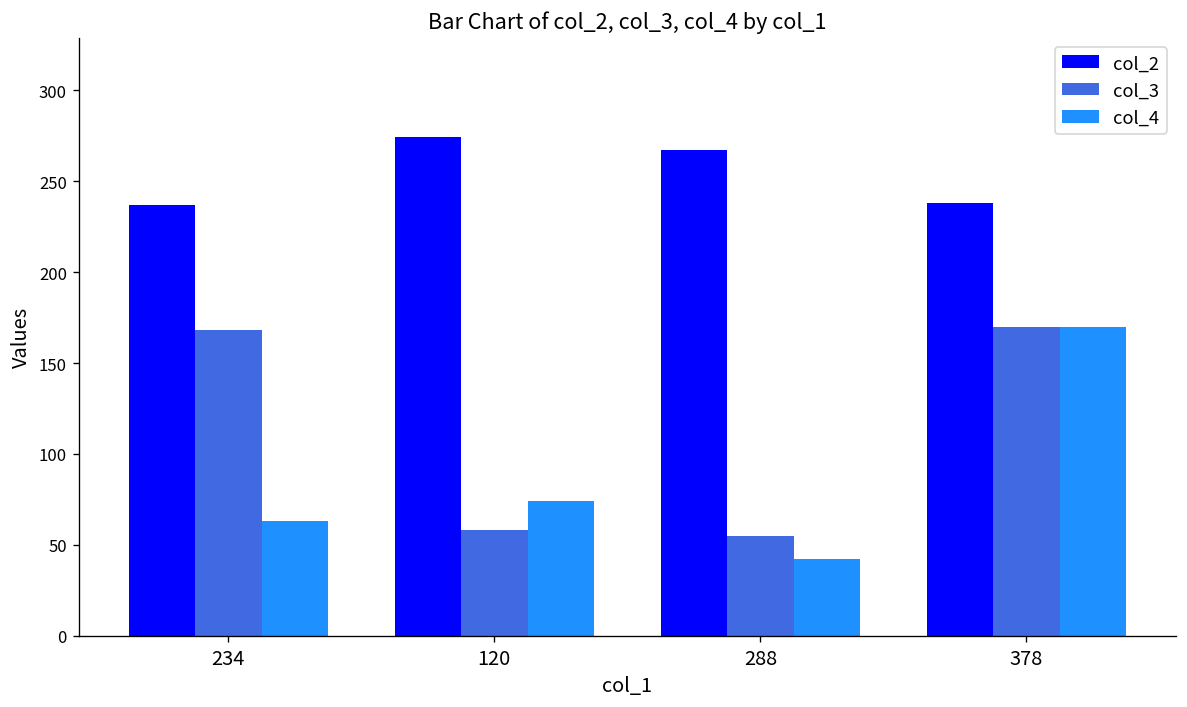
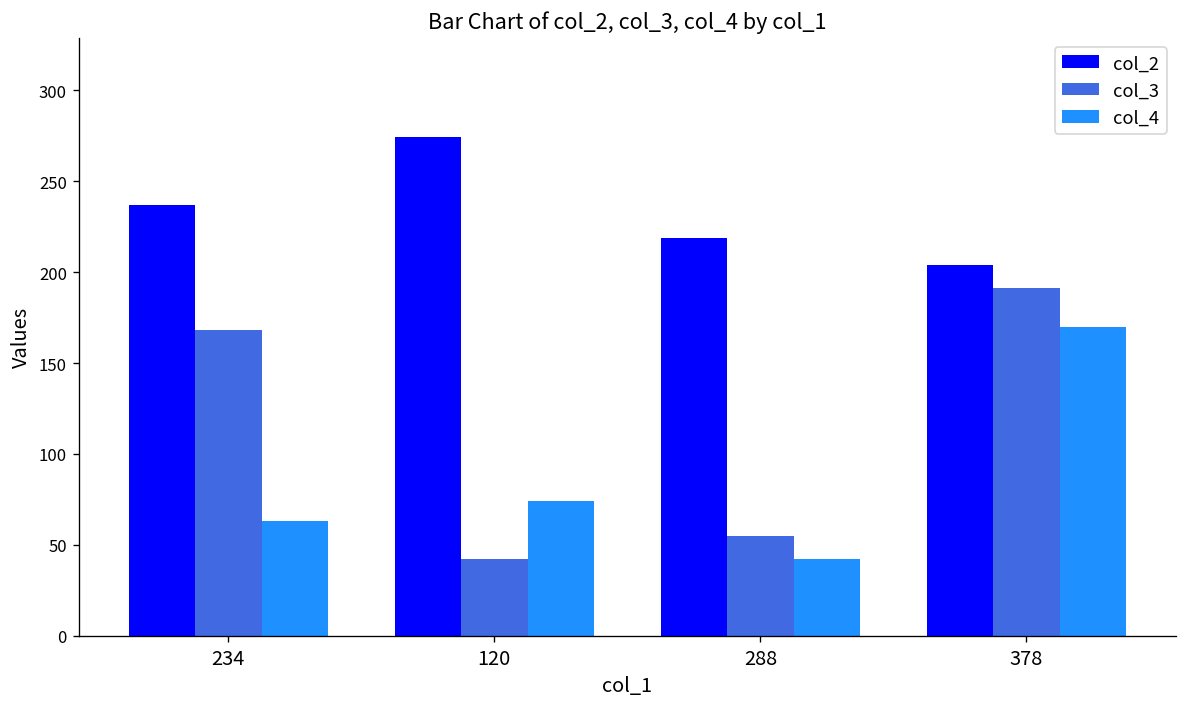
  {
    "col_2": {
      "234": 237,
      "120": 274,
-     "288": 267,
-     "378": 238
+     "288": 219,
+     "378": 204
    },
    "col_3": {
      "234": 168,
-     "120": 58,
+     "120": 42,
      "288": 55,
-     "378": 170
+     "378": 191
    },
    "col_4": {
      "234": 63,
      "120": 74,
      "288": 42,
      "378": 170
    }
  }
